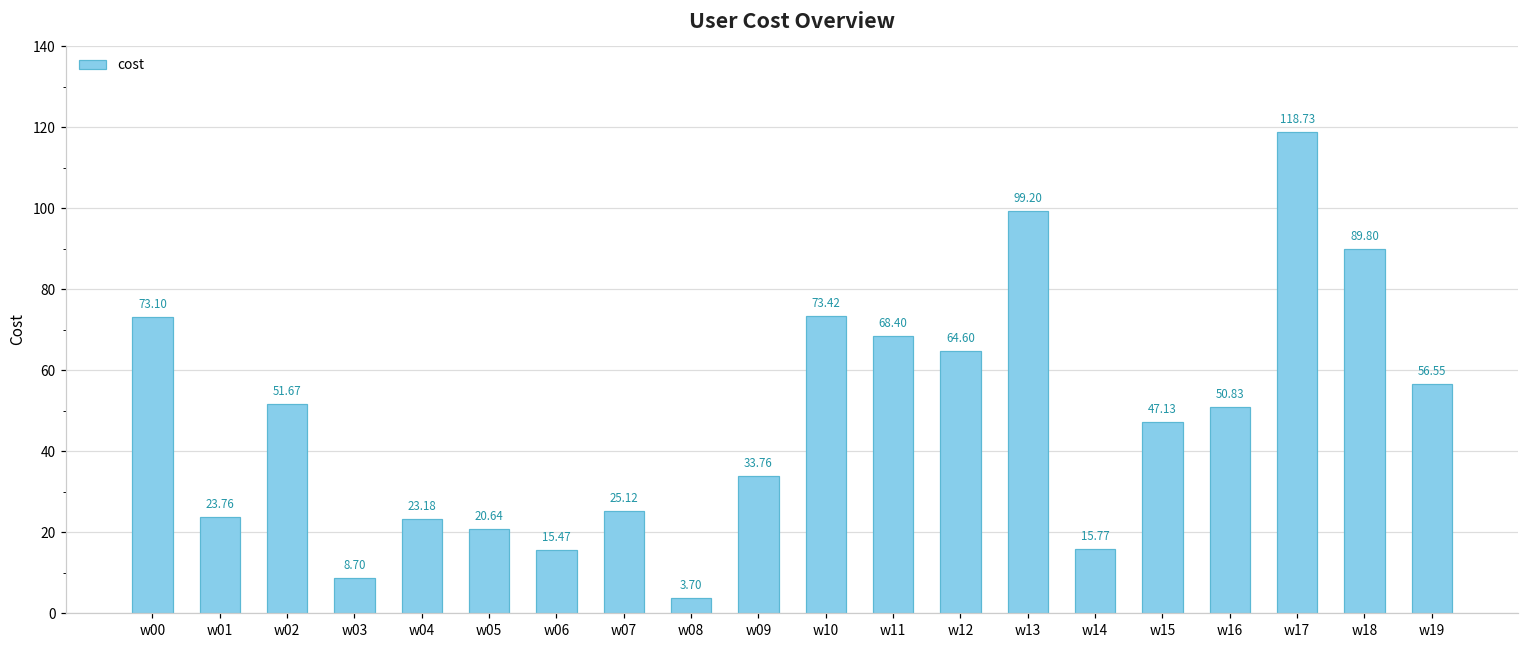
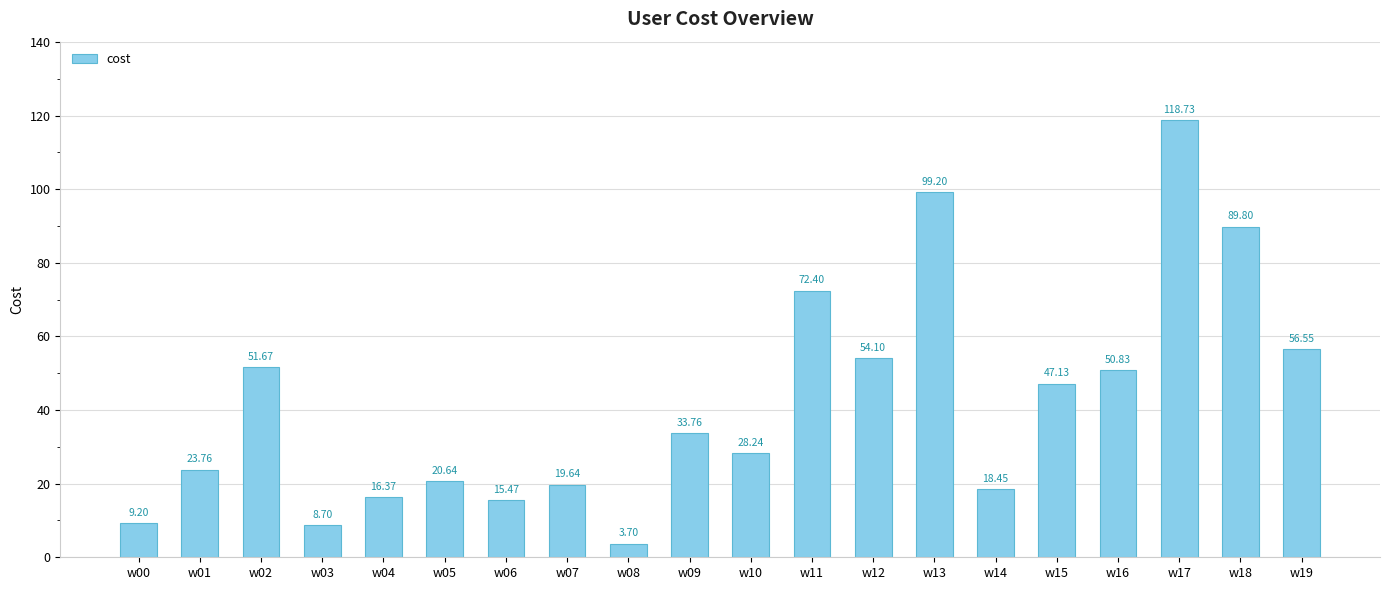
  {
-   "w00": 73.10,
+   "w00": 9.20,
    "w01": 23.76,
    "w02": 51.67,
    "w03": 8.70,
-   "w04": 23.18,
+   "w04": 16.37,
    "w05": 20.64,
    "w06": 15.47,
-   "w07": 25.12,
+   "w07": 19.64,
    "w08": 3.70,
    "w09": 33.76,
-   "w10": 73.42,
-   "w11": 68.40,
-   "w12": 64.60,
+   "w10": 28.24,
+   "w11": 72.40,
+   "w12": 54.10,
    "w13": 99.20,
-   "w14": 15.77,
+   "w14": 18.45,
    "w15": 47.13,
    "w16": 50.83,
    "w17": 118.73,
    "w18": 89.80,
    "w19": 56.55
  }
